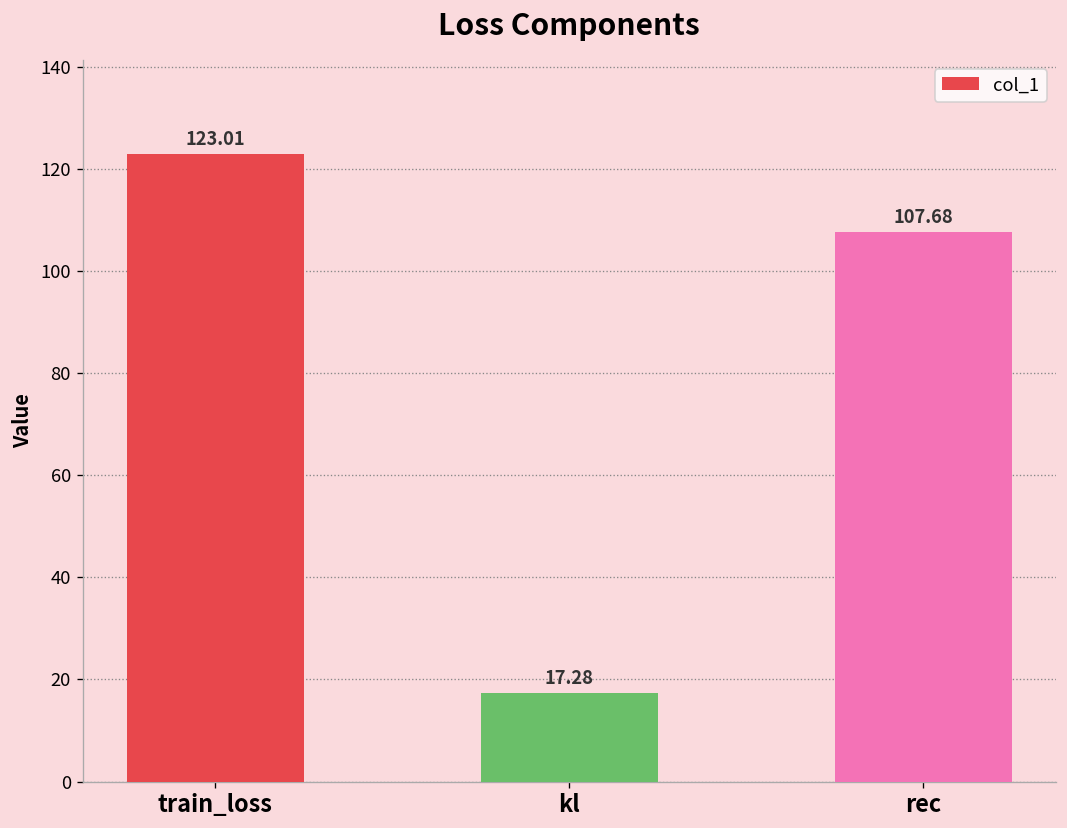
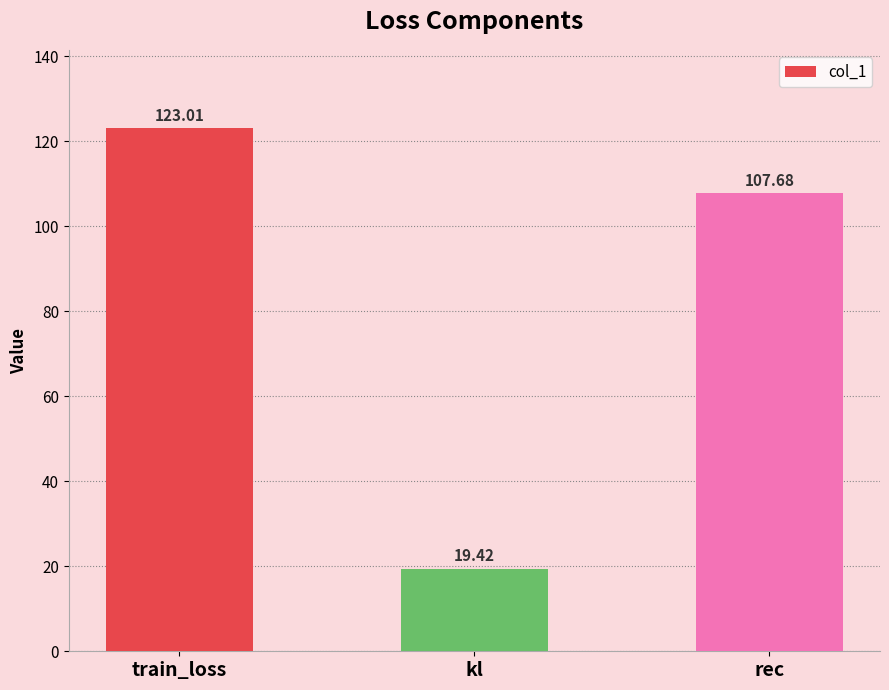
  {
    "train_loss": 123.01,
-   "kl": 17.28,
+   "kl": 19.42,
    "rec": 107.68
  }
